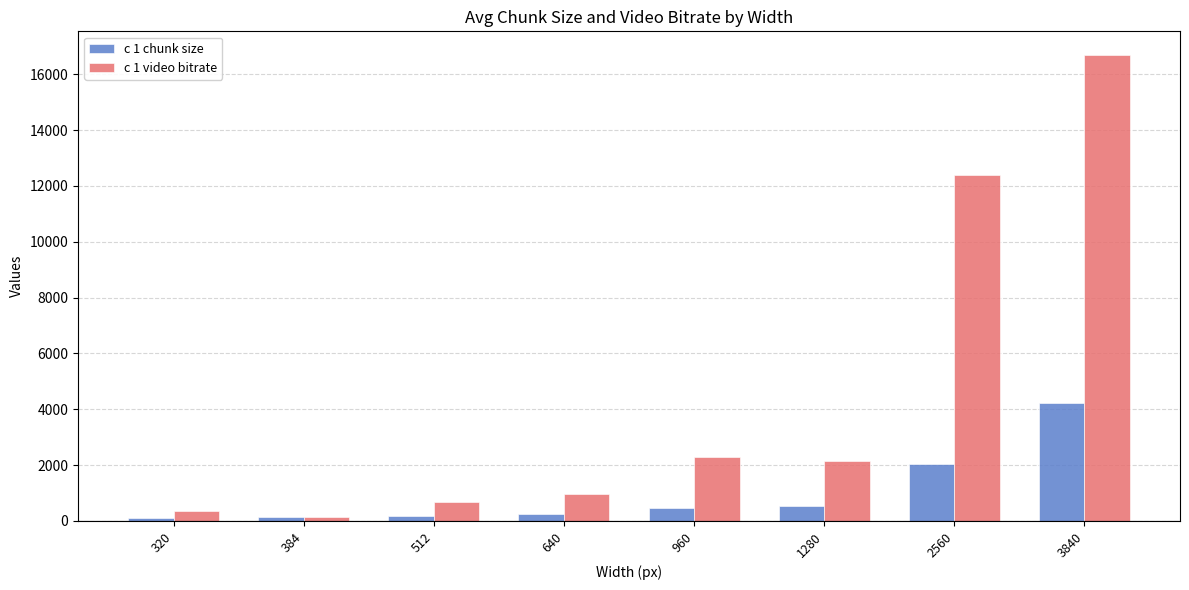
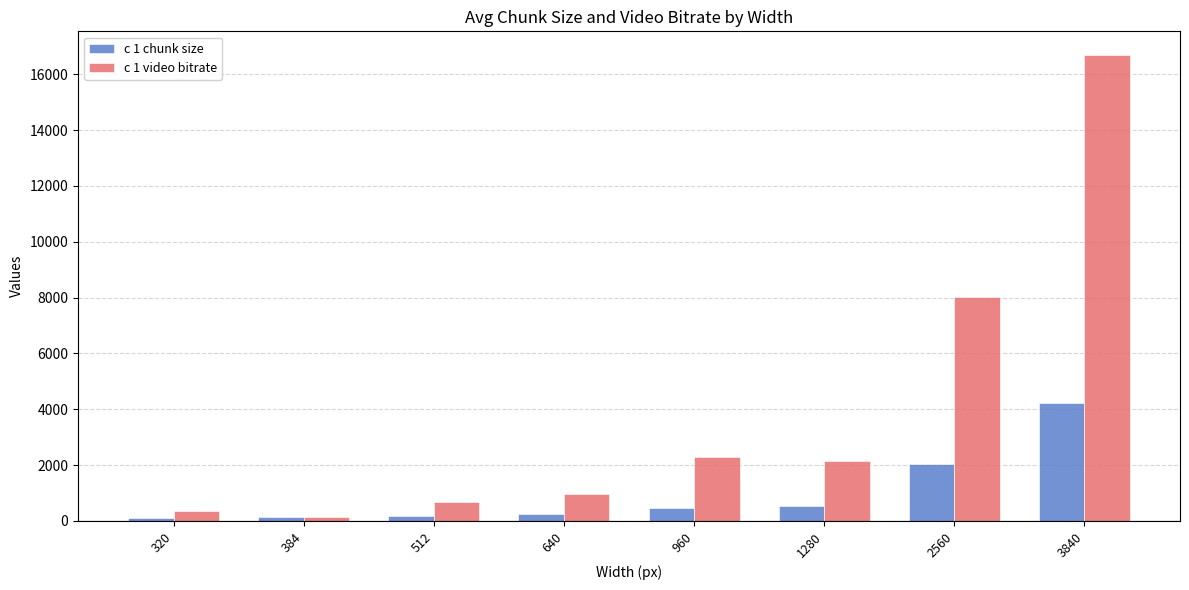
  {
    "c 1 chunk size": {
      "320": 100,
      "384": 100,
      "512": 200,
      "640": 200,
      "960": 500,
      "1280": 500,
      "2560": 2000,
      "3840": 4200
    },
    "c 1 video bitrate": {
      "320": 400,
      "384": 200,
      "512": 700,
      "640": 1000,
      "960": 2300,
      "1280": 2100,
-     "2560": 12400,
+     "2560": 8000,
      "3840": 16700
    }
  }
